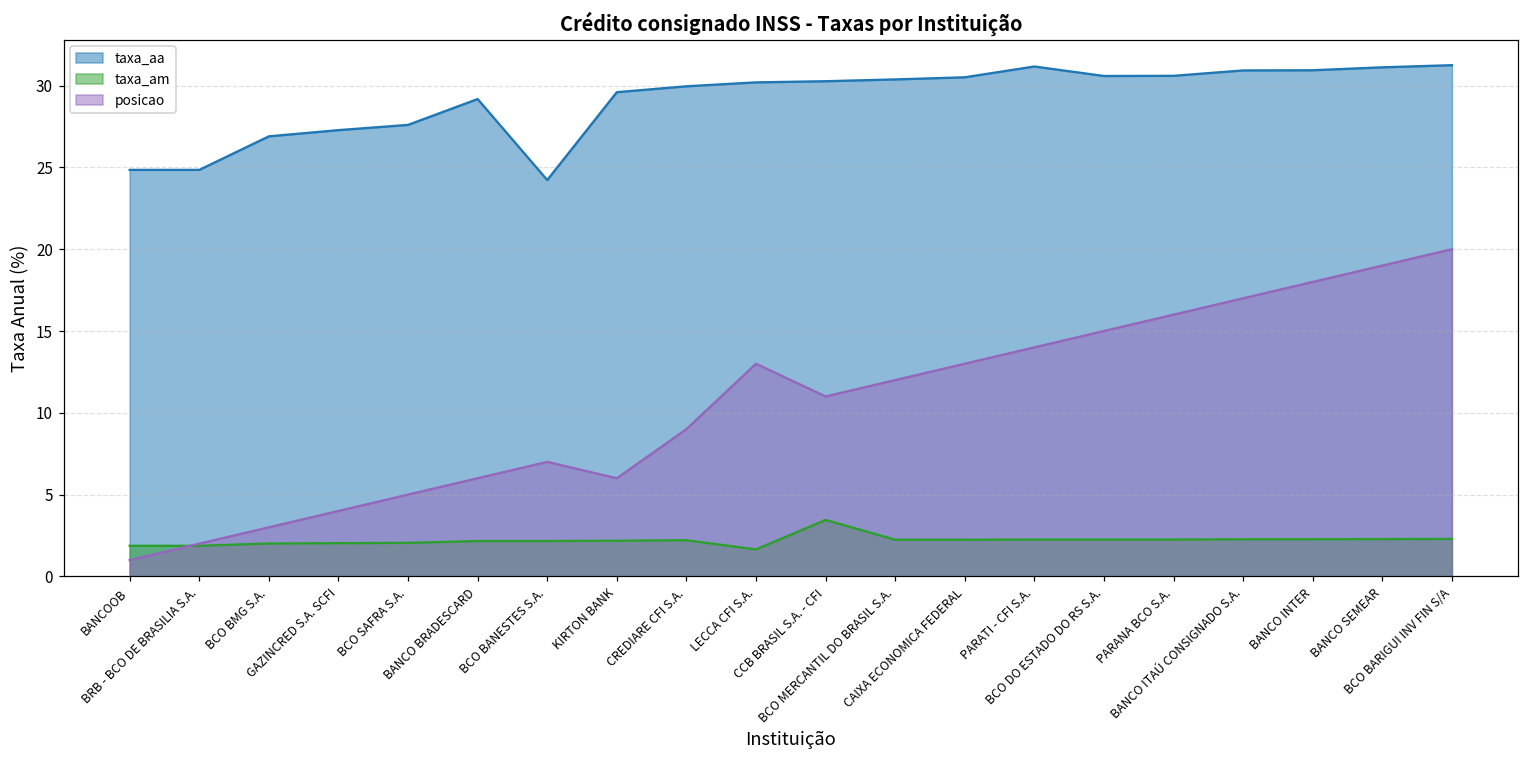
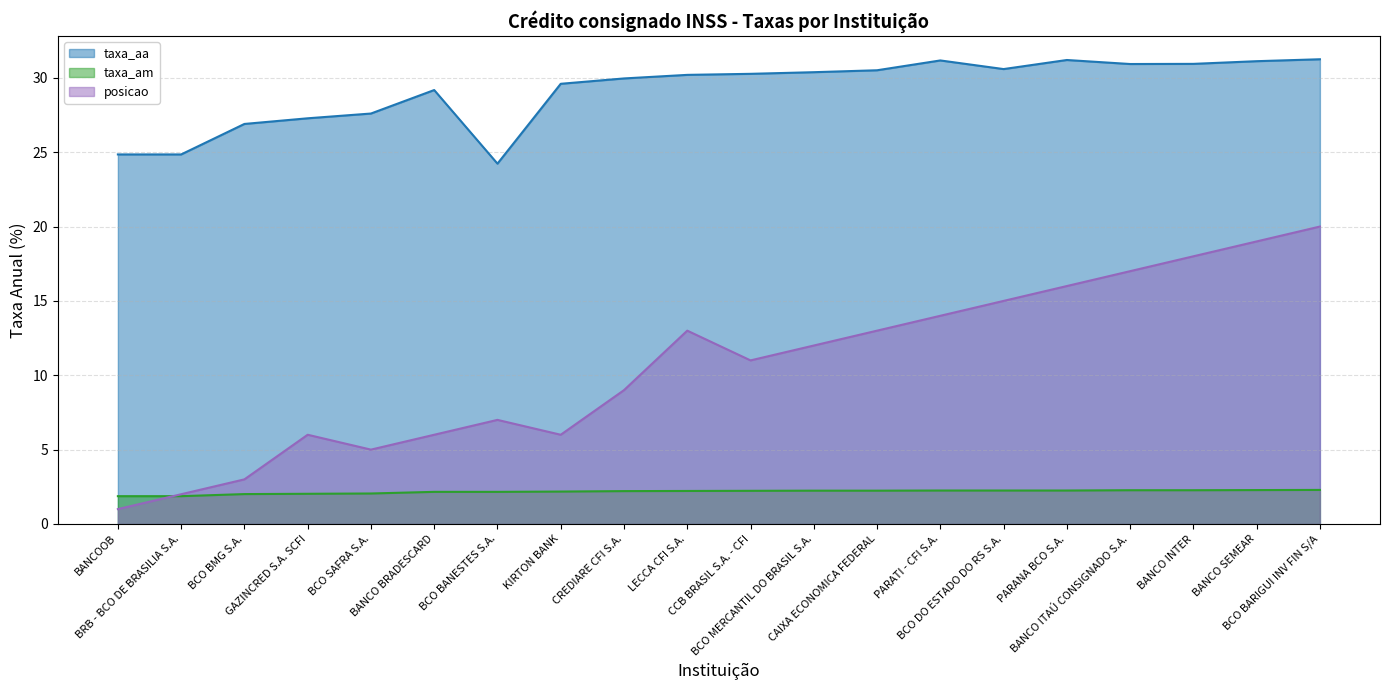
  {
    "taxa_aa": {
      "BANCOOB": 24.9,
      "BRB - BCO DE BRASILIA S.A.": 24.9,
      "BCO BMG S.A.": 26.9,
      "GAZINCRED S.A. SCFI": 27.3,
      "BCO SAFRA S.A.": 27.6,
      "BANCO BRADESCARD": 29.2,
      "BCO BANESTES S.A.": 24.2,
      "KIRTON BANK": 29.6,
      "CREDIARE CFI S.A.": 30.0,
      "LECCA CFI S.A.": 30.2,
      "CCB BRASIL S.A. - CFI": 30.3,
      "BCO MERCANTIL DO BRASIL S.A.": 30.4,
      "CAIXA ECONOMICA FEDERAL": 30.5,
      "PARATI - CFI S.A.": 31.2,
      "BCO DO ESTADO DO RS S.A.": 30.6,
-     "PARANA BCO S.A.": 30.6,
+     "PARANA BCO S.A.": 31.2,
      "BANCO ITAÚ CONSIGNADO S.A.": 30.9,
      "BANCO INTER": 30.9,
      "BANCO SEMEAR": 31.1,
      "BCO BARIGUI INV FIN S/A": 31.3
    },
    "taxa_am": {
      "BANCOOB": 1.9,
      "BCO BMG S.A.": 2.0,
      "GAZINCRED S.A. SCFI": 2.0,
      "BCO SAFRA S.A.": 2.1,
      "BANCO BRADESCARD": 2.2,
      "BCO BANESTES S.A.": 2.2,
      "KIRTON BANK": 2.2,
      "CREDIARE CFI S.A.": 2.2,
-     "LECCA CFI S.A.": 1.7,
-     "CCB BRASIL S.A. - CFI": 3.5,
+     "LECCA CFI S.A.": 2.2,
+     "CCB BRASIL S.A. - CFI": 2.2,
      "BCO MERCANTIL DO BRASIL S.A.": 2.2,
      "CAIXA ECONOMICA FEDERAL": 2.2,
      "PARATI - CFI S.A.": 2.3,
      "BCO DO ESTADO DO RS S.A.": 2.3,
      "PARANA BCO S.A.": 2.3,
      "BANCO ITAÚ CONSIGNADO S.A.": 2.3,
      "BANCO INTER": 2.3,
      "BANCO SEMEAR": 2.3,
      "BCO BARIGUI INV FIN S/A": 2.3
    },
    "posicao": {
      "BANCOOB": 1,
      "BCO BMG S.A.": 3,
-     "GAZINCRED S.A. SCFI": 4,
+     "GAZINCRED S.A. SCFI": 6,
      "BCO SAFRA S.A.": 5,
      "BANCO BRADESCARD": 6,
      "BCO BANESTES S.A.": 7,
      "KIRTON BANK": 6,
      "CREDIARE CFI S.A.": 9,
      "LECCA CFI S.A.": 13,
      "CCB BRASIL S.A. - CFI": 11,
      "BCO MERCANTIL DO BRASIL S.A.": 12,
      "CAIXA ECONOMICA FEDERAL": 13,
      "PARATI - CFI S.A.": 14,
      "BCO DO ESTADO DO RS S.A.": 15,
      "PARANA BCO S.A.": 16,
      "BANCO ITAÚ CONSIGNADO S.A.": 17,
      "BANCO INTER": 18,
      "BANCO SEMEAR": 19,
      "BCO BARIGUI INV FIN S/A": 20
    }
  }
